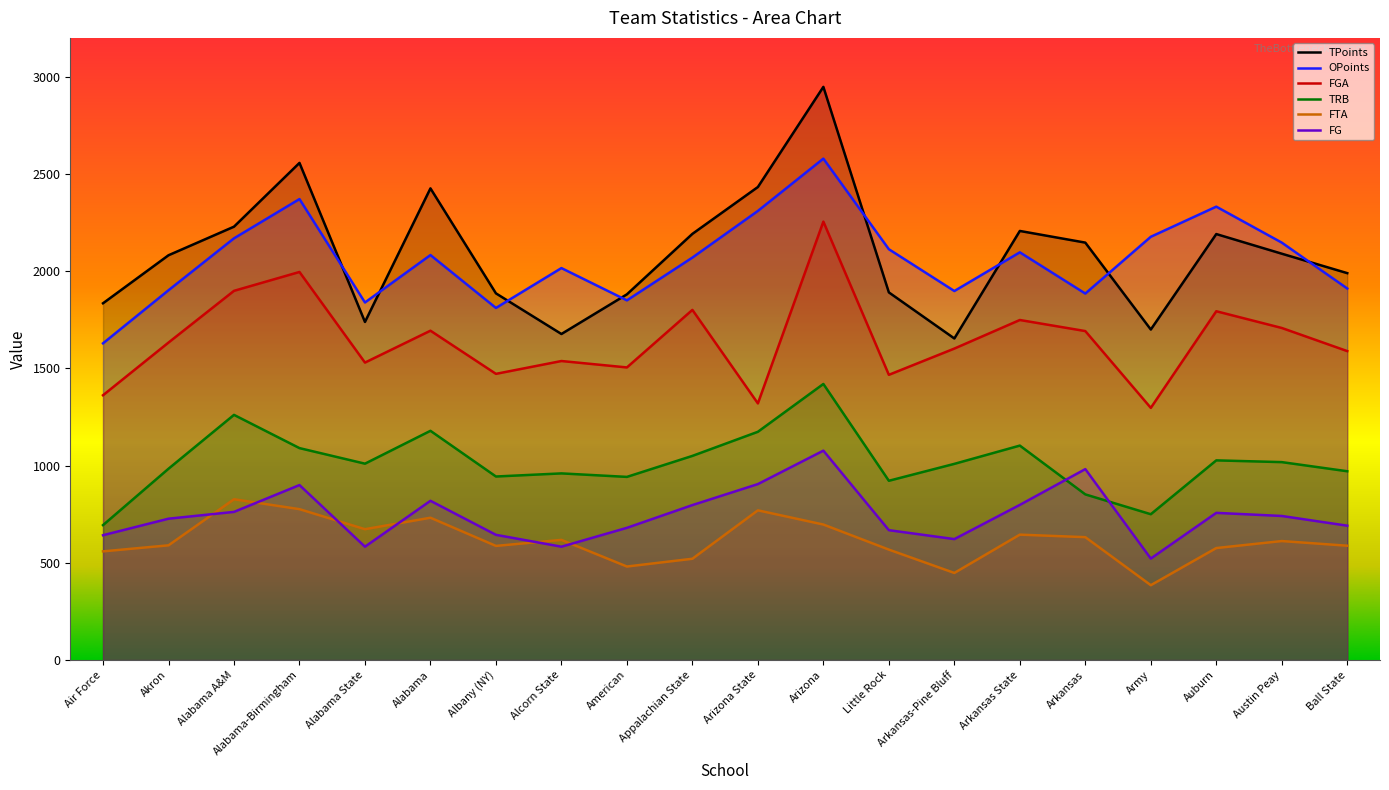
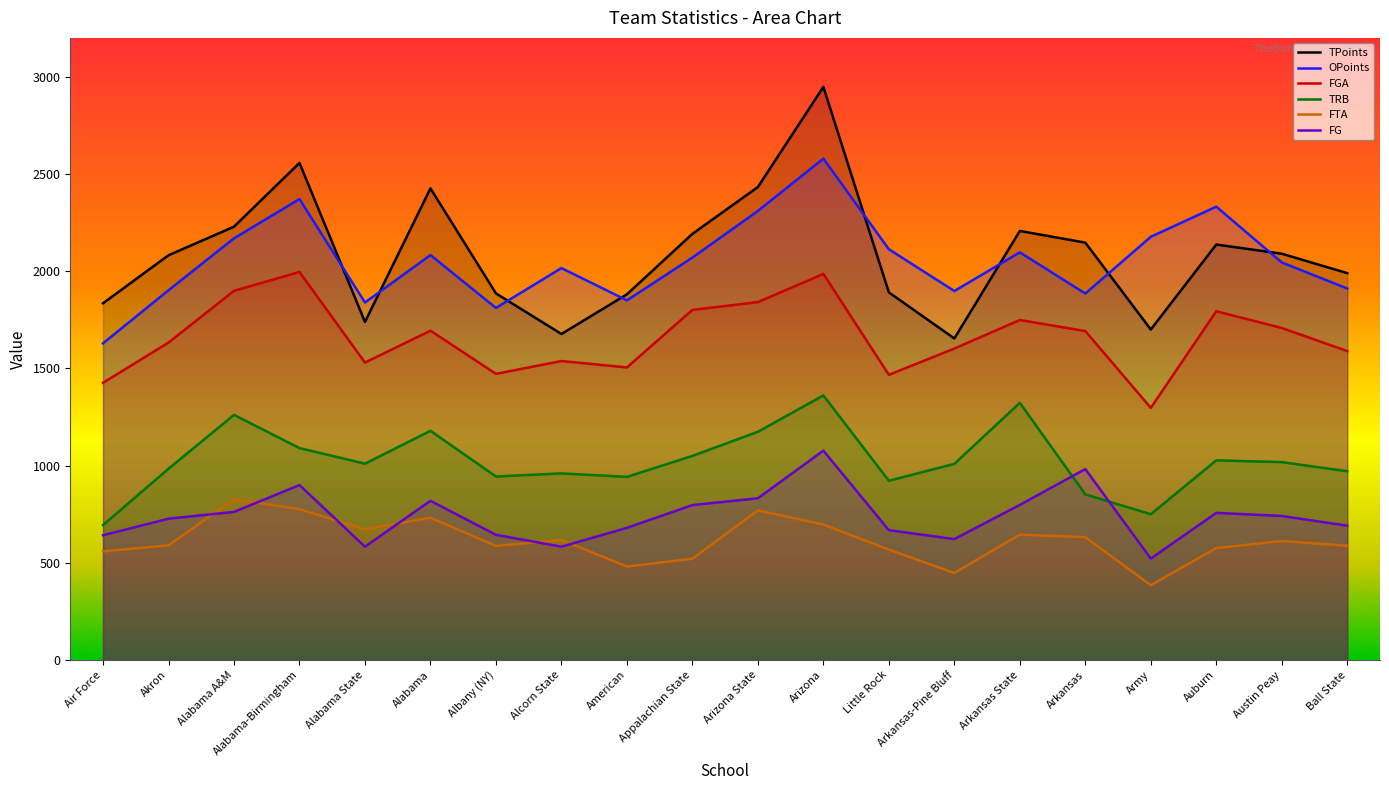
  {
    "TPoints": {
      "Air Force": 1840,
      "Akron": 2080,
      "Alabama A&M": 2230,
      "Alabama-Birmingham": 2560,
      "Alabama State": 1740,
      "Alabama": 2430,
      "Albany (NY)": 1890,
      "Alcorn State": 1680,
      "American": 1880,
      "Appalachian State": 2190,
      "Arizona State": 2430,
      "Arizona": 2950,
      "Little Rock": 1890,
      "Arkansas-Pine Bluff": 1650,
      "Arkansas State": 2210,
      "Arkansas": 2150,
      "Army": 1700,
-     "Auburn": 2190,
+     "Auburn": 2140,
      "Austin Peay": 2090,
      "Ball State": 1990
    },
    "OPoints": {
      "Air Force": 1630,
      "Akron": 1900,
      "Alabama A&M": 2170,
      "Alabama-Birmingham": 2370,
      "Alabama State": 1840,
      "Alabama": 2080,
      "Albany (NY)": 1810,
      "Alcorn State": 2020,
      "American": 1850,
      "Appalachian State": 2070,
      "Arizona State": 2310,
      "Arizona": 2580,
      "Little Rock": 2110,
      "Arkansas-Pine Bluff": 1900,
      "Arkansas State": 2100,
      "Arkansas": 1890,
      "Army": 2180,
      "Auburn": 2330,
-     "Austin Peay": 2150,
+     "Austin Peay": 2050,
      "Ball State": 1910
    },
    "FGA": {
-     "Air Force": 1360,
+     "Air Force": 1430,
      "Akron": 1630,
      "Alabama A&M": 1900,
      "Alabama-Birmingham": 2000,
      "Alabama State": 1530,
      "Alabama": 1690,
      "Albany (NY)": 1470,
      "Alcorn State": 1540,
      "American": 1510,
      "Appalachian State": 1800,
-     "Arizona State": 1320,
-     "Arizona": 2260,
+     "Arizona State": 1840,
+     "Arizona": 1990,
      "Little Rock": 1470,
      "Arkansas-Pine Bluff": 1600,
      "Arkansas State": 1750,
      "Arkansas": 1690,
      "Army": 1300,
      "Auburn": 1790,
      "Austin Peay": 1710,
      "Ball State": 1590
    },
    "TRB": {
      "Air Force": 690,
      "Akron": 980,
      "Alabama A&M": 1260,
      "Alabama-Birmingham": 1090,
      "Alabama State": 1010,
      "Alabama": 1180,
      "Albany (NY)": 940,
      "Alcorn State": 960,
      "American": 940,
      "Appalachian State": 1050,
      "Arizona State": 1170,
-     "Arizona": 1420,
+     "Arizona": 1360,
      "Little Rock": 920,
      "Arkansas-Pine Bluff": 1010,
-     "Arkansas State": 1100,
+     "Arkansas State": 1320,
      "Arkansas": 850,
      "Army": 750,
      "Auburn": 1030,
      "Austin Peay": 1020,
      "Ball State": 970
    },
    "FTA": {
      "Air Force": 560,
      "Akron": 590,
      "Alabama A&M": 830,
      "Alabama-Birmingham": 780,
      "Alabama State": 670,
      "Alabama": 730,
      "Albany (NY)": 590,
      "Alcorn State": 620,
      "American": 480,
      "Appalachian State": 520,
      "Arizona State": 770,
      "Arizona": 700,
      "Little Rock": 570,
      "Arkansas-Pine Bluff": 450,
      "Arkansas State": 650,
      "Arkansas": 630,
      "Army": 390,
      "Auburn": 580,
      "Austin Peay": 610,
      "Ball State": 590
    },
    "FG": {
      "Air Force": 640,
      "Akron": 730,
      "Alabama A&M": 760,
      "Alabama-Birmingham": 900,
      "Alabama State": 580,
      "Alabama": 820,
      "Albany (NY)": 640,
      "Alcorn State": 580,
      "American": 680,
      "Appalachian State": 800,
-     "Arizona State": 910,
+     "Arizona State": 830,
      "Arizona": 1080,
      "Little Rock": 670,
      "Arkansas-Pine Bluff": 620,
      "Arkansas State": 800,
      "Arkansas": 980,
      "Army": 520,
      "Auburn": 760,
      "Austin Peay": 740,
      "Ball State": 690
    }
  }
